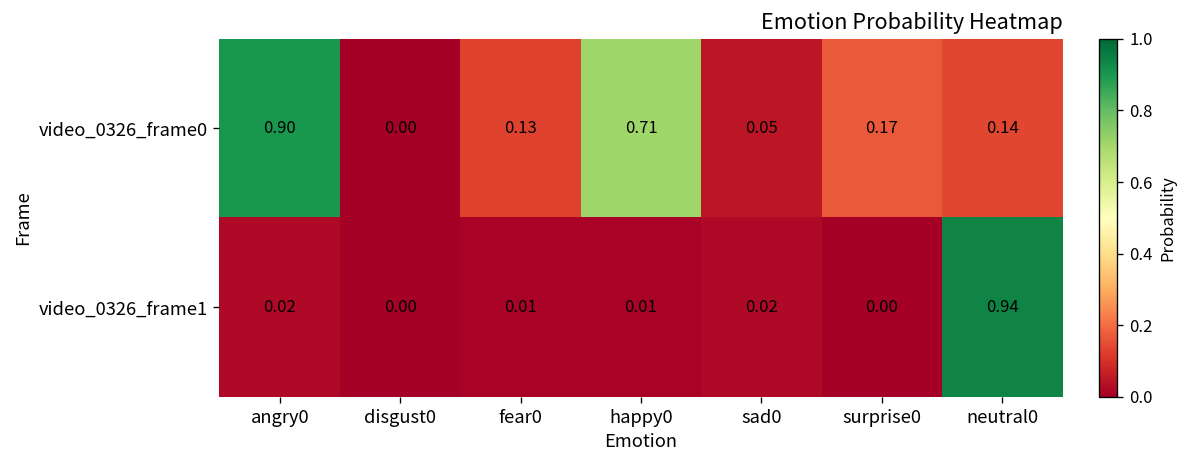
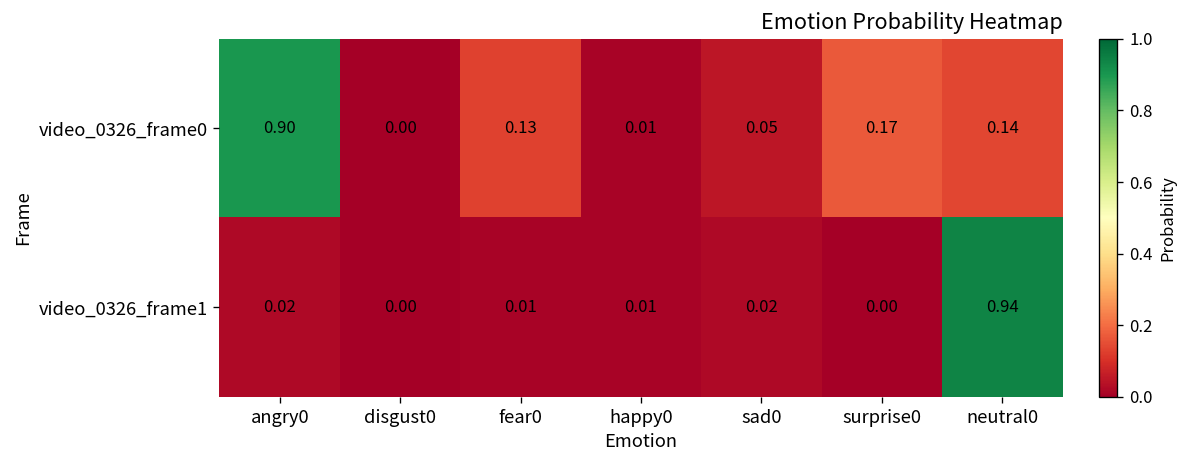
  {
    "video_0326_frame0": {
      "angry0": 0.90,
      "disgust0": 0.00,
      "fear0": 0.13,
-     "happy0": 0.71,
+     "happy0": 0.01,
      "sad0": 0.05,
      "surprise0": 0.17,
      "neutral0": 0.14
    },
    "video_0326_frame1": {
      "angry0": 0.02,
      "disgust0": 0.00,
      "fear0": 0.01,
      "happy0": 0.01,
      "sad0": 0.02,
      "surprise0": 0.00,
      "neutral0": 0.94
    }
  }
